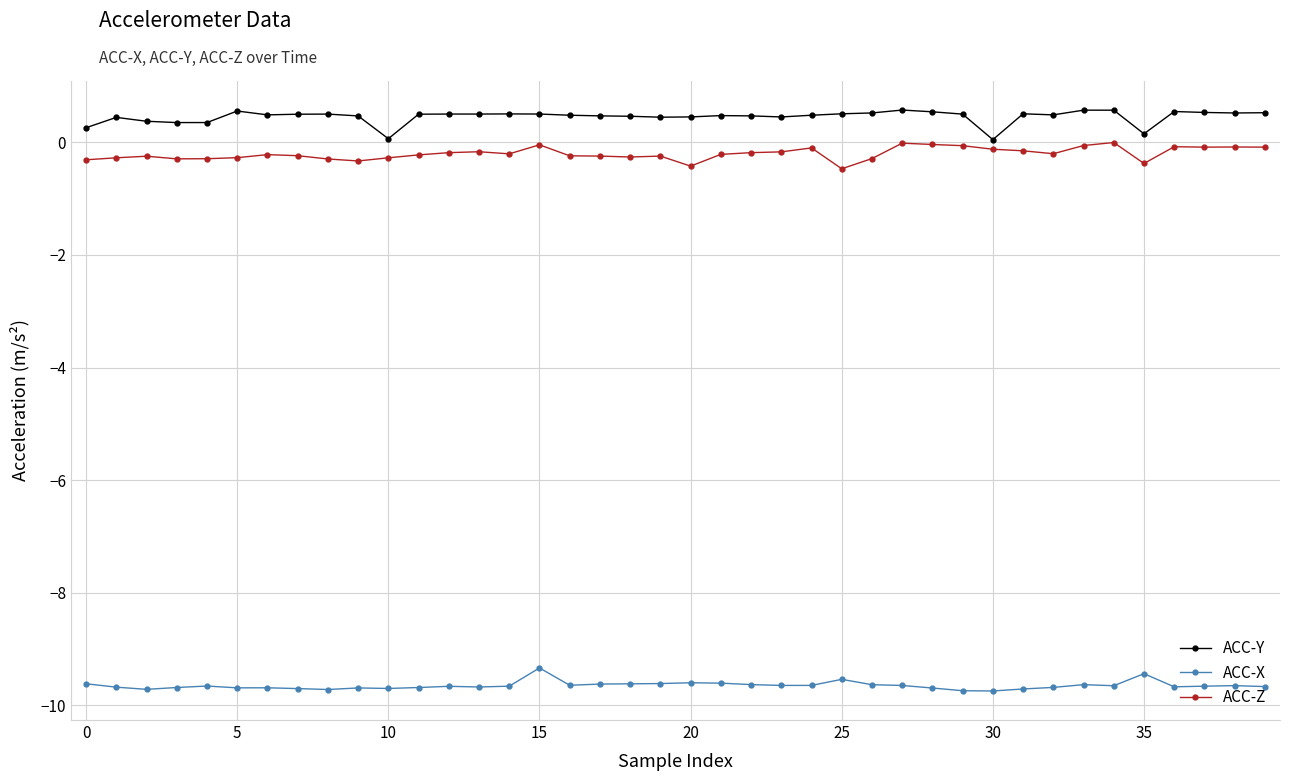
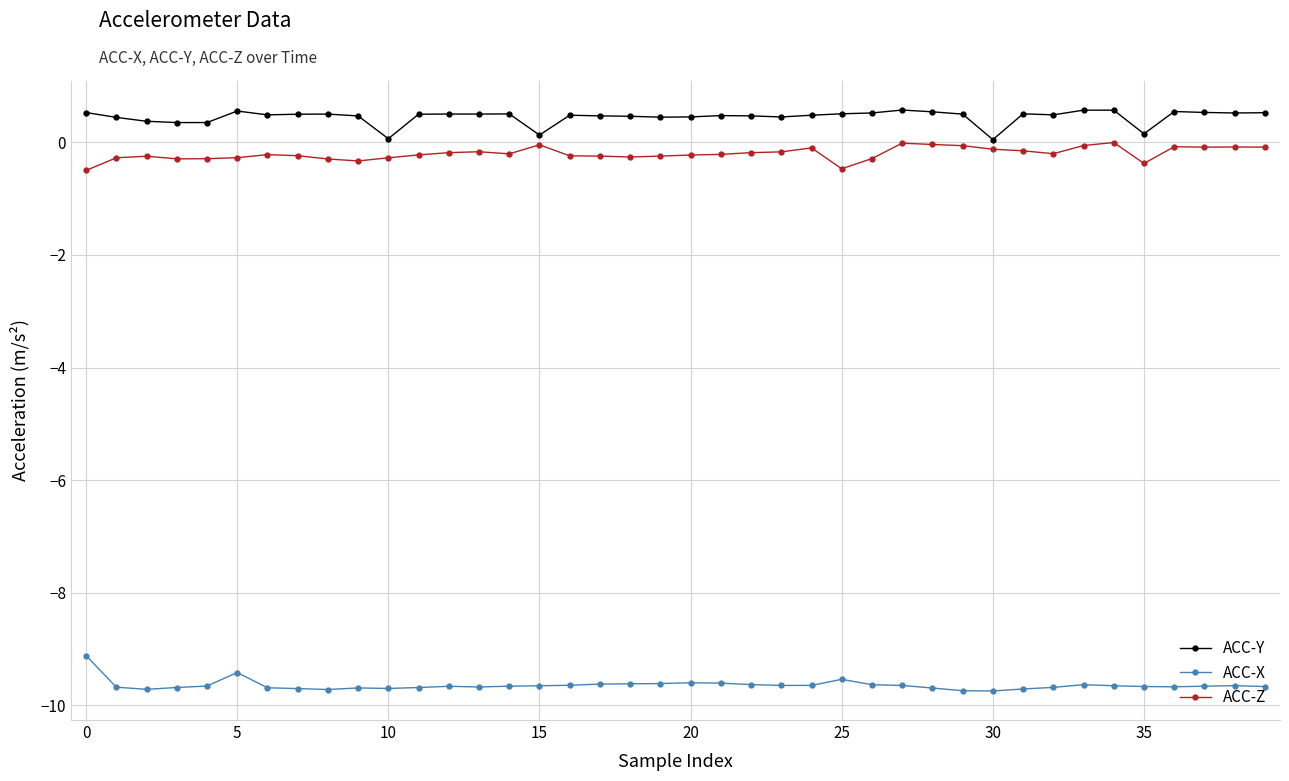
  {
    "ACC-Y": {
-     "0": 0.3,
+     "0": 0.5,
      "5": 0.6,
      "10": 0.1,
-     "15": 0.5,
+     "15": 0.1,
      "20": 0.5,
      "25": 0.5,
      "30": 0.0,
      "35": 0.2
    },
    "ACC-X": {
-     "0": -9.6,
-     "5": -9.7,
+     "0": -9.1,
+     "5": -9.4,
      "10": -9.7,
-     "15": -9.3,
+     "15": -9.7,
      "20": -9.6,
      "25": -9.5,
      "30": -9.7,
-     "35": -9.4
+     "35": -9.7
    },
    "ACC-Z": {
-     "0": -0.3,
+     "0": -0.5,
      "5": -0.3,
      "10": -0.3,
      "15": 0.0,
-     "20": -0.4,
+     "20": -0.2,
      "25": -0.5,
      "30": -0.1,
      "35": -0.4
    }
  }
